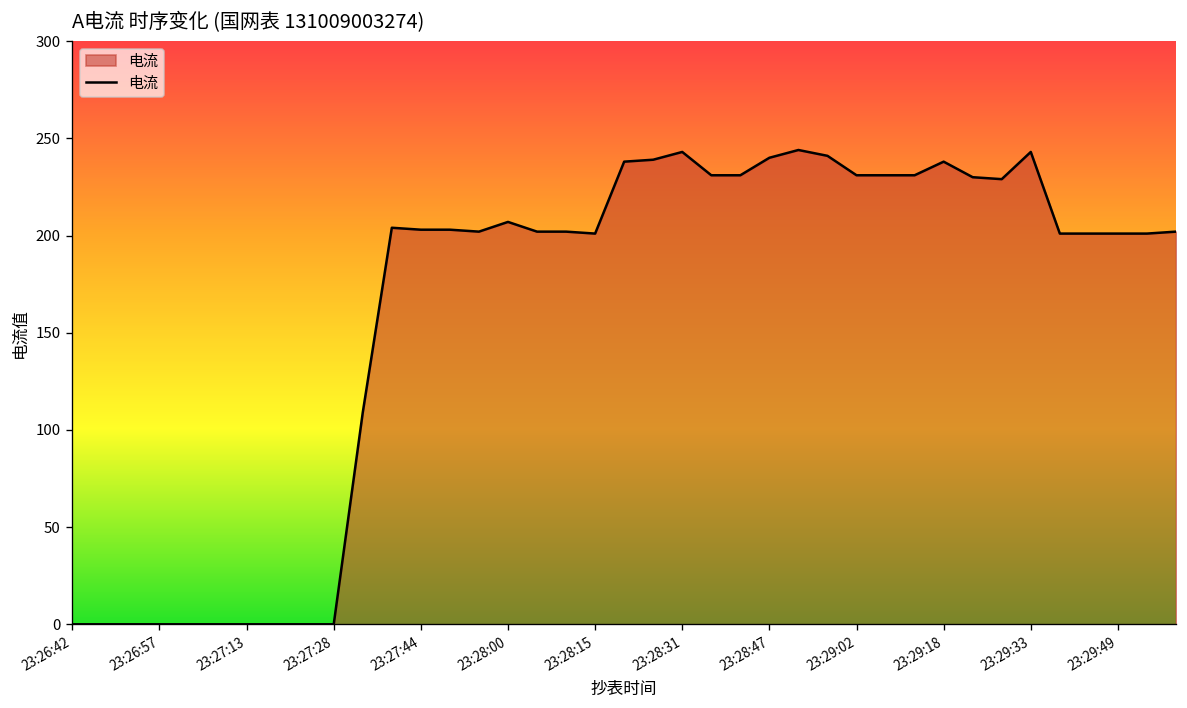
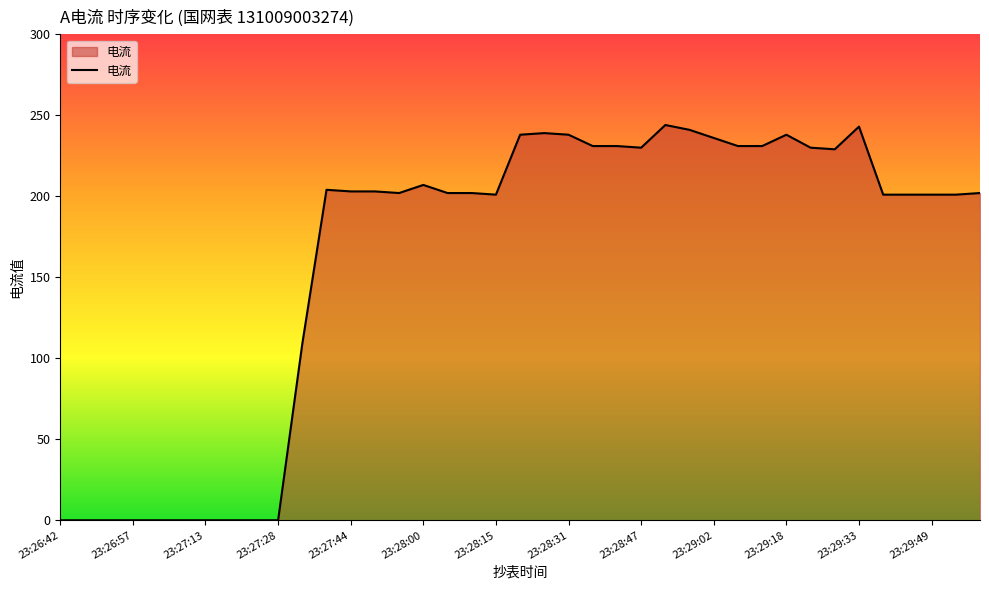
  {
    "23:26:42": 0,
    "23:26:57": 0,
    "23:27:13": 0,
    "23:27:28": 0,
    "23:27:44": 203,
    "23:28:00": 207,
    "23:28:15": 201,
-   "23:28:31": 243,
-   "23:28:47": 240,
-   "23:29:02": 231,
+   "23:28:31": 238,
+   "23:28:47": 230,
+   "23:29:02": 236,
    "23:29:18": 238,
    "23:29:33": 243,
    "23:29:49": 201
  }
